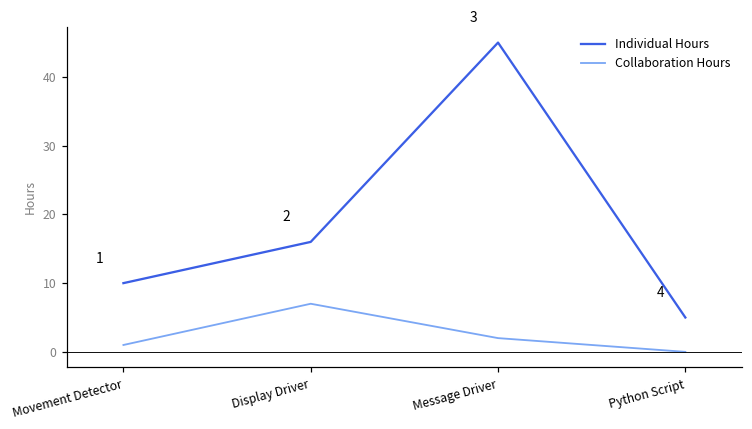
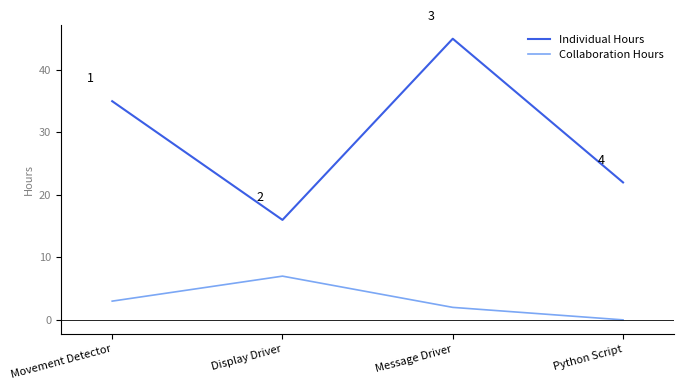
  {
    "Individual Hours": {
-     "Movement Detector": 10,
-     "Python Script": 5
+     "Movement Detector": 35,
+     "Python Script": 22
    },
    "Collaboration Hours": {
-     "Movement Detector": 1,
+     "Movement Detector": 3,
      "Display Driver": 7,
      "Message Driver": 2,
      "Python Script": 0
    }
  }
